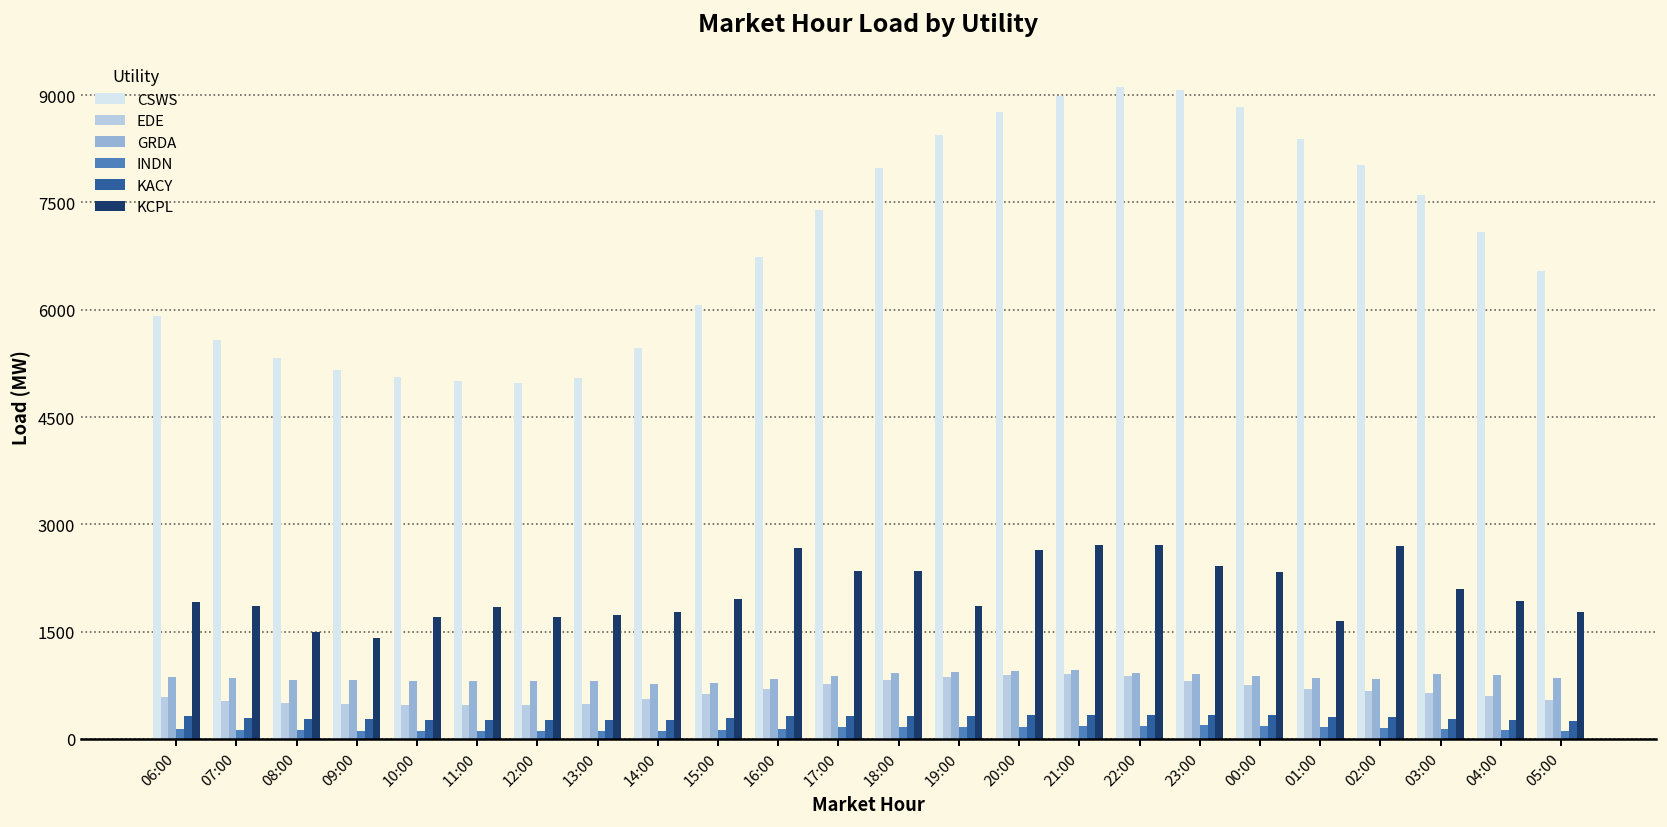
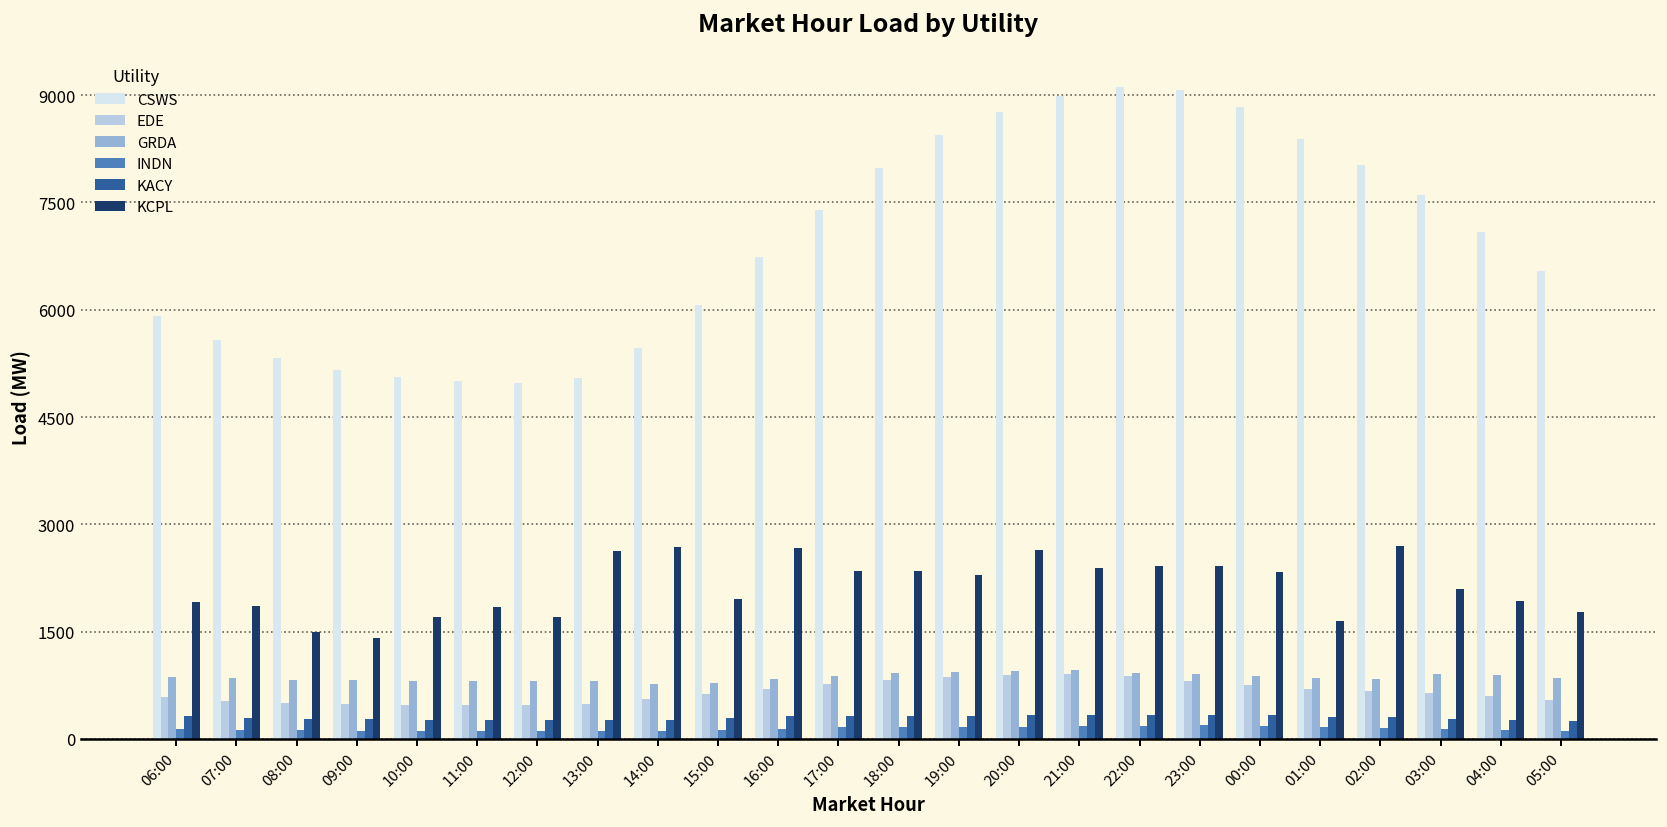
  {
    "KCPL": {
      "06:00": 1900,
      "07:00": 1900,
      "08:00": 1500,
      "09:00": 1400,
      "10:00": 1700,
      "11:00": 1800,
      "12:00": 1700,
-     "13:00": 1700,
-     "14:00": 1800,
+     "13:00": 2600,
+     "14:00": 2700,
      "15:00": 2000,
      "16:00": 2700,
      "17:00": 2300,
      "18:00": 2300,
-     "19:00": 1900,
+     "19:00": 2300,
      "20:00": 2600,
-     "21:00": 2700,
-     "22:00": 2700,
+     "21:00": 2400,
+     "22:00": 2400,
      "23:00": 2400,
      "00:00": 2300,
      "01:00": 1600,
      "02:00": 2700,
      "03:00": 2100,
      "04:00": 1900,
      "05:00": 1800
    }
  }
